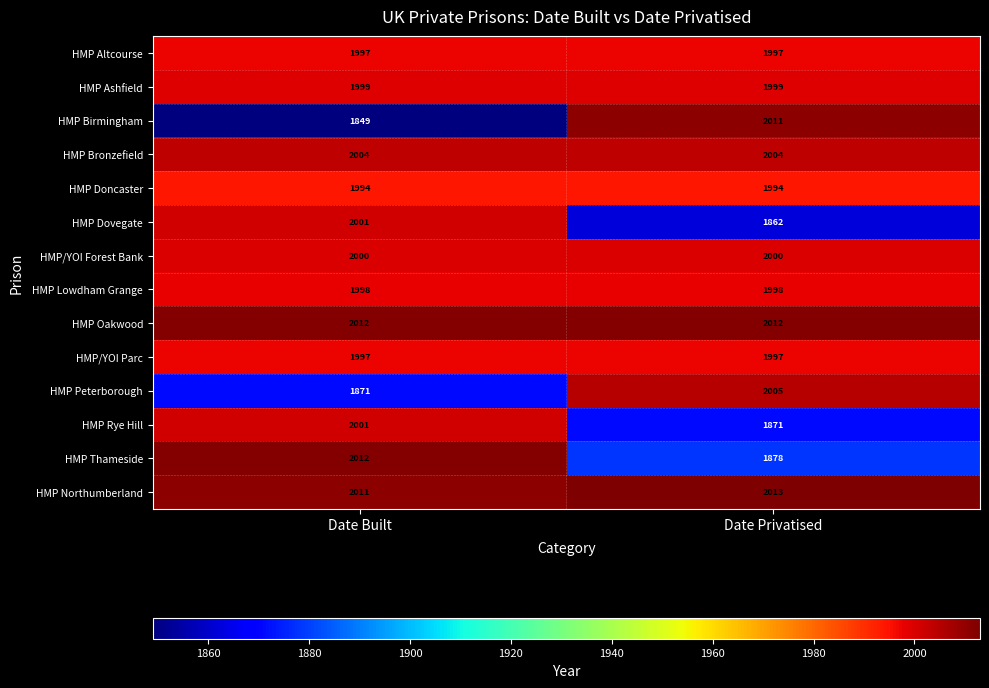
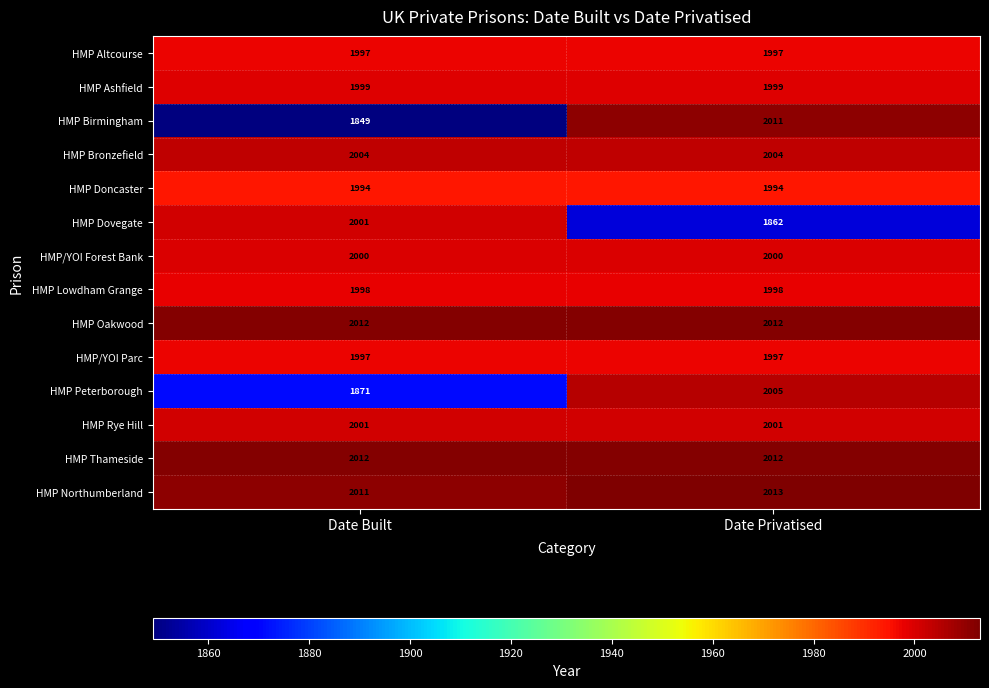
  {
    "HMP Altcourse": {
      "Date Built": 1997,
      "Date Privatised": 1997
    },
    "HMP Ashfield": {
      "Date Built": 1999,
      "Date Privatised": 1999
    },
    "HMP Birmingham": {
      "Date Built": 1849,
      "Date Privatised": 2011
    },
    "HMP Bronzefield": {
      "Date Built": 2004,
      "Date Privatised": 2004
    },
    "HMP Doncaster": {
      "Date Built": 1994,
      "Date Privatised": 1994
    },
    "HMP Dovegate": {
      "Date Built": 2001,
      "Date Privatised": 1862
    },
    "HMP/YOI Forest Bank": {
      "Date Built": 2000,
      "Date Privatised": 2000
    },
    "HMP Lowdham Grange": {
      "Date Built": 1998,
      "Date Privatised": 1998
    },
    "HMP Oakwood": {
      "Date Built": 2012,
      "Date Privatised": 2012
    },
    "HMP/YOI Parc": {
      "Date Built": 1997,
      "Date Privatised": 1997
    },
    "HMP Peterborough": {
      "Date Built": 1871,
      "Date Privatised": 2005
    },
    "HMP Rye Hill": {
      "Date Built": 2001,
-     "Date Privatised": 1871
+     "Date Privatised": 2001
    },
    "HMP Thameside": {
      "Date Built": 2012,
-     "Date Privatised": 1878
+     "Date Privatised": 2012
    },
    "HMP Northumberland": {
      "Date Built": 2011,
      "Date Privatised": 2013
    }
  }
